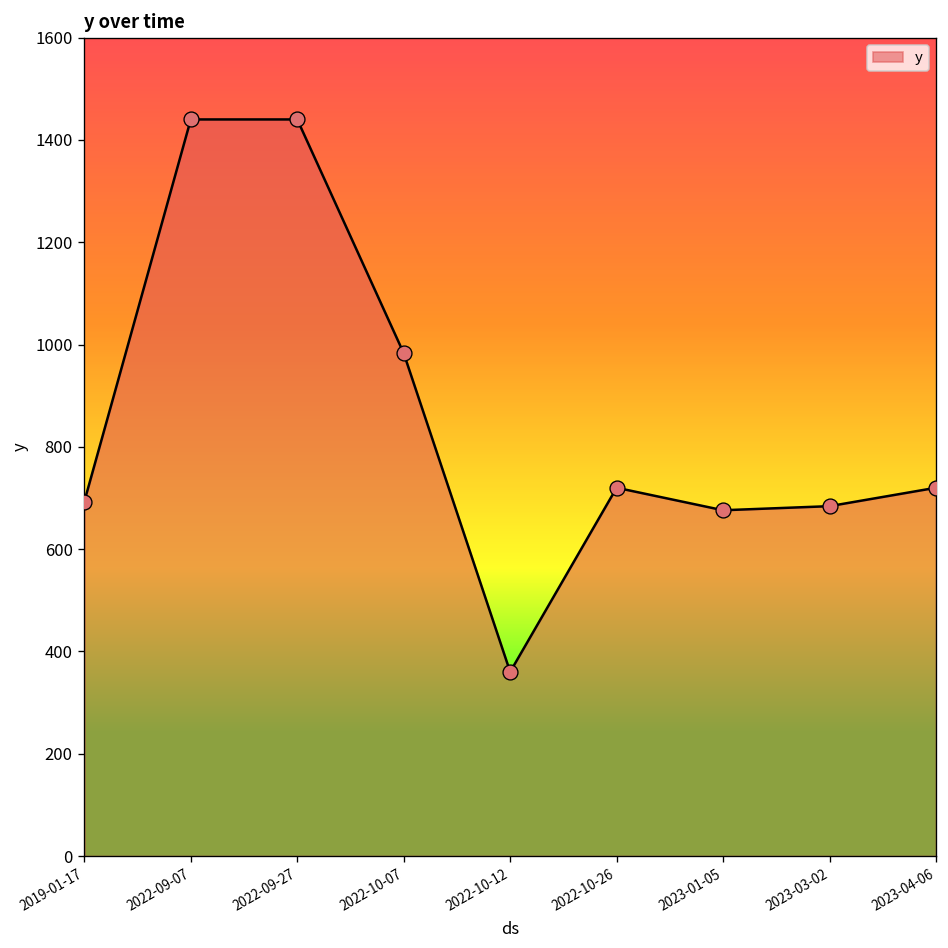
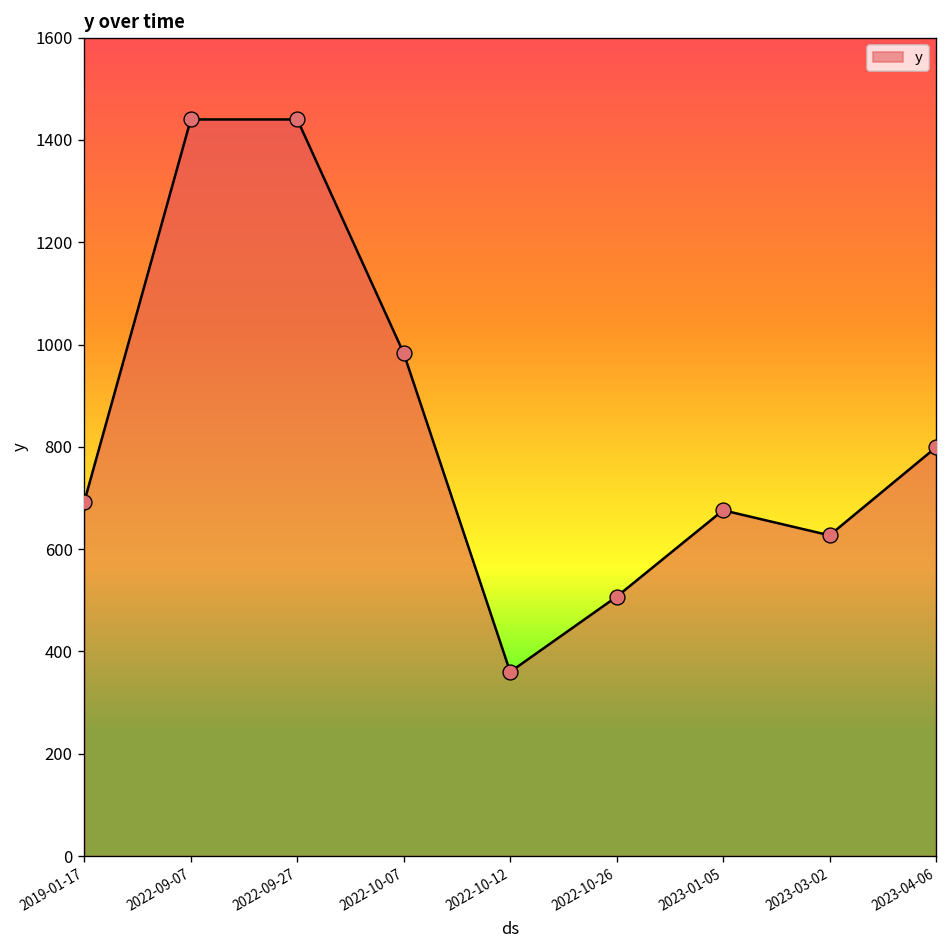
  {
    "2019-01-17": 690,
    "2022-09-07": 1440,
    "2022-09-27": 1440,
    "2022-10-07": 980,
    "2022-10-12": 360,
-   "2022-10-26": 720,
+   "2022-10-26": 510,
    "2023-01-05": 680,
-   "2023-03-02": 680,
-   "2023-04-06": 720
+   "2023-03-02": 630,
+   "2023-04-06": 800
  }
